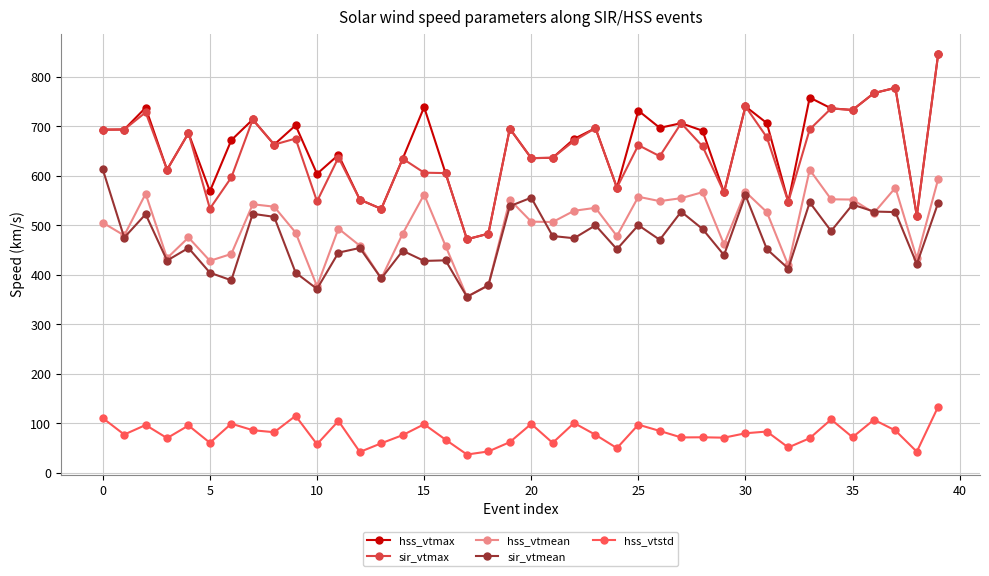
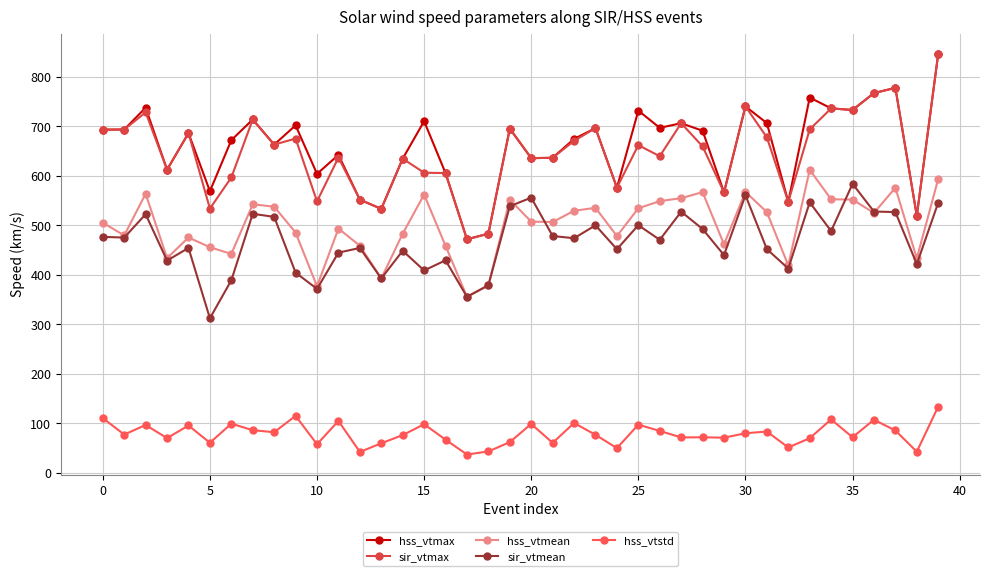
  {
    "hss_vtmax": {
      "5": 570,
      "10": 600,
-     "15": 740,
+     "15": 710,
      "25": 730
    },
    "hss_vtmean": {
      "0": 510,
-     "5": 430,
+     "5": 460,
      "10": 380,
      "15": 560,
      "20": 510,
-     "25": 560,
+     "25": 530,
      "30": 570,
      "35": 550
    },
    "sir_vtmean": {
-     "0": 610,
-     "5": 400,
+     "0": 480,
+     "5": 310,
      "10": 370,
-     "15": 430,
+     "15": 410,
      "20": 560,
      "25": 500,
      "30": 560,
-     "35": 540
+     "35": 580
    }
  }
